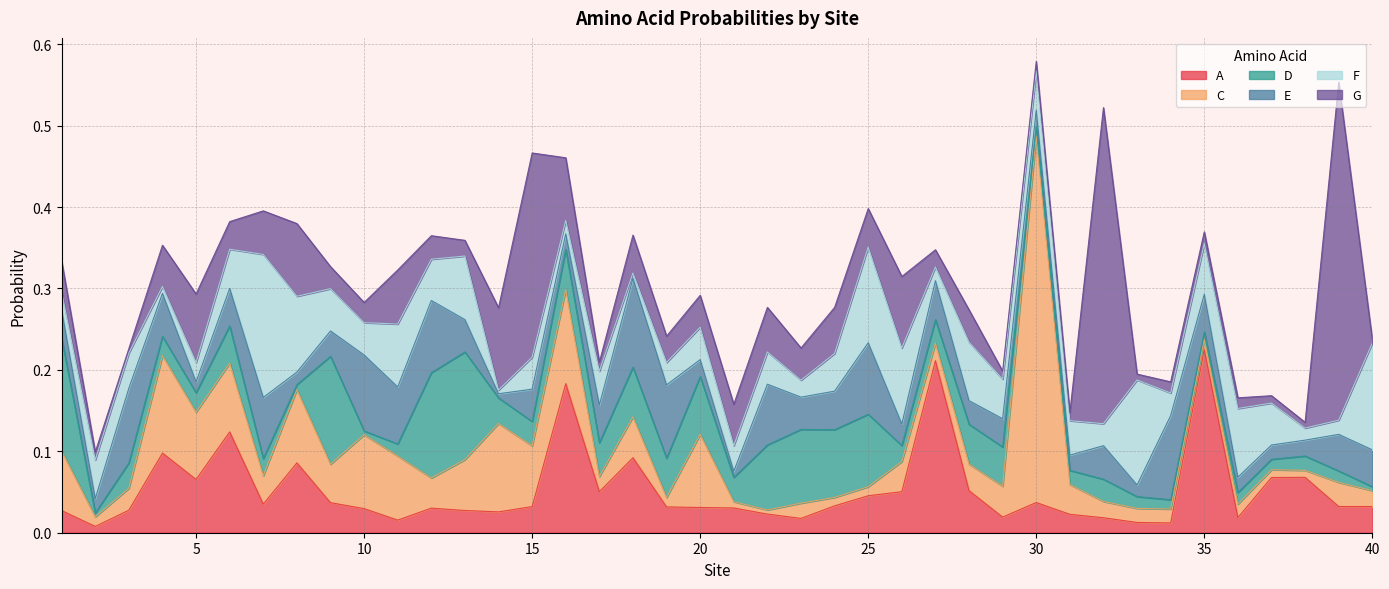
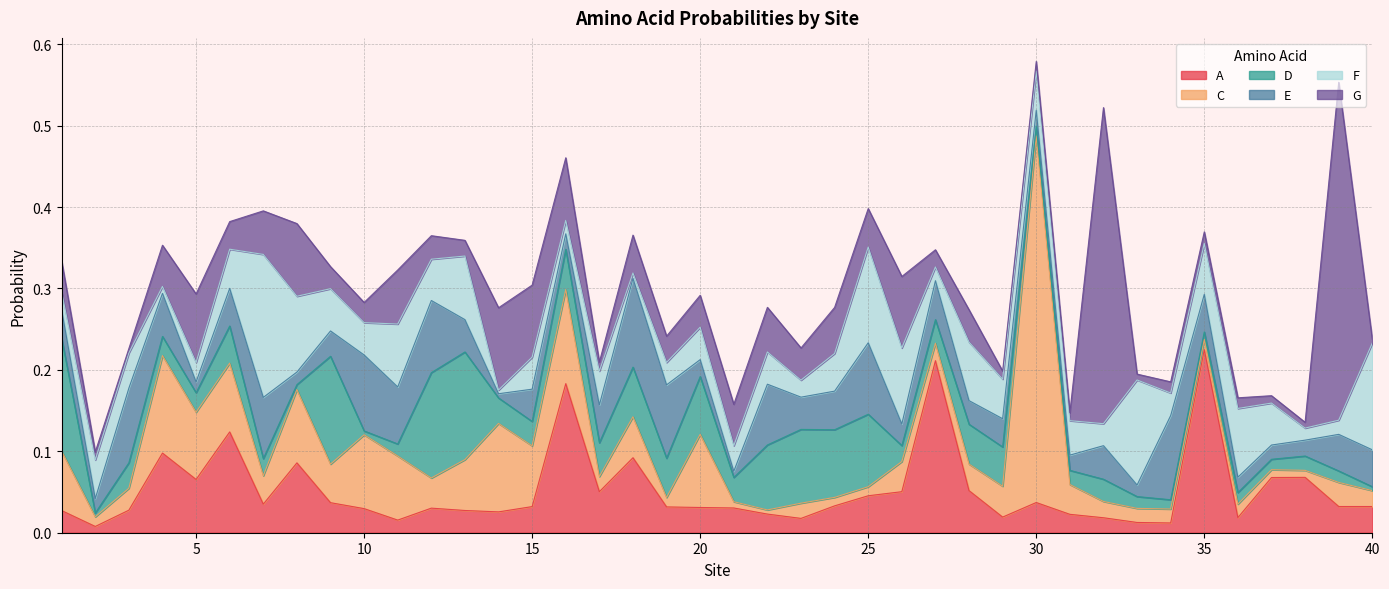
  {
    "A": {
      "5": 0.07,
      "10": 0.03,
      "15": 0.03,
      "20": 0.03,
      "25": 0.05,
      "30": 0.04,
      "35": 0.22,
      "40": 0.03
    },
    "C": {
      "5": 0.08,
      "10": 0.09,
      "15": 0.07,
      "20": 0.09,
      "25": 0.01,
      "30": 0.45,
      "35": 0.01,
      "40": 0.02
    },
    "F": {
      "5": 0.02,
      "10": 0.04,
      "15": 0.04,
      "20": 0.04,
      "25": 0.12,
      "30": 0.05,
      "35": 0.06,
      "40": 0.13
    },
    "G": {
      "5": 0.08,
      "10": 0.02,
-     "15": 0.25,
+     "15": 0.09,
      "20": 0.04,
      "25": 0.05,
      "30": 0.01,
      "35": 0.01,
      "40": 0.00
    }
  }
